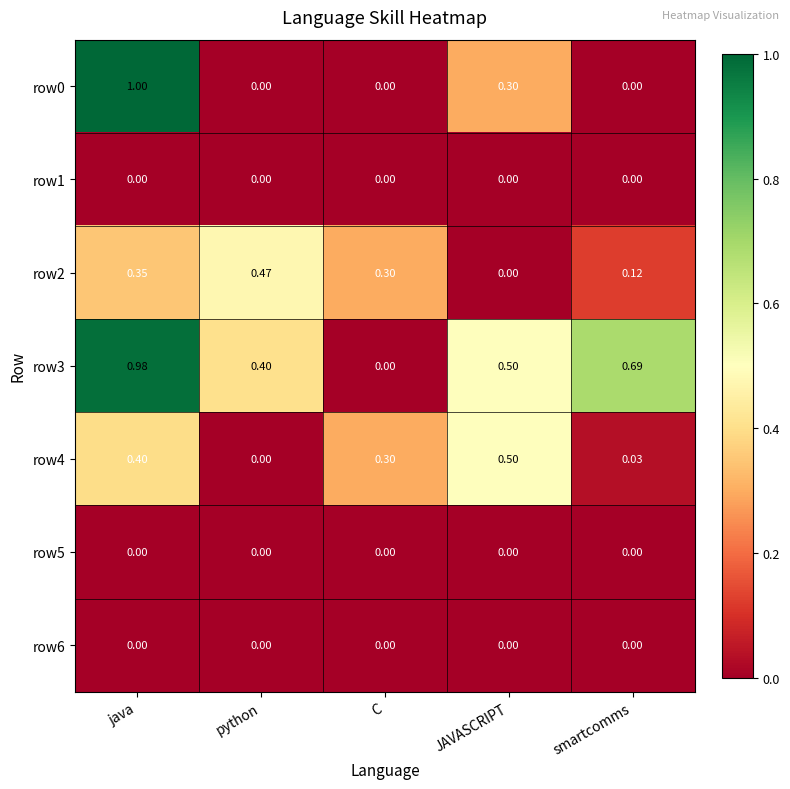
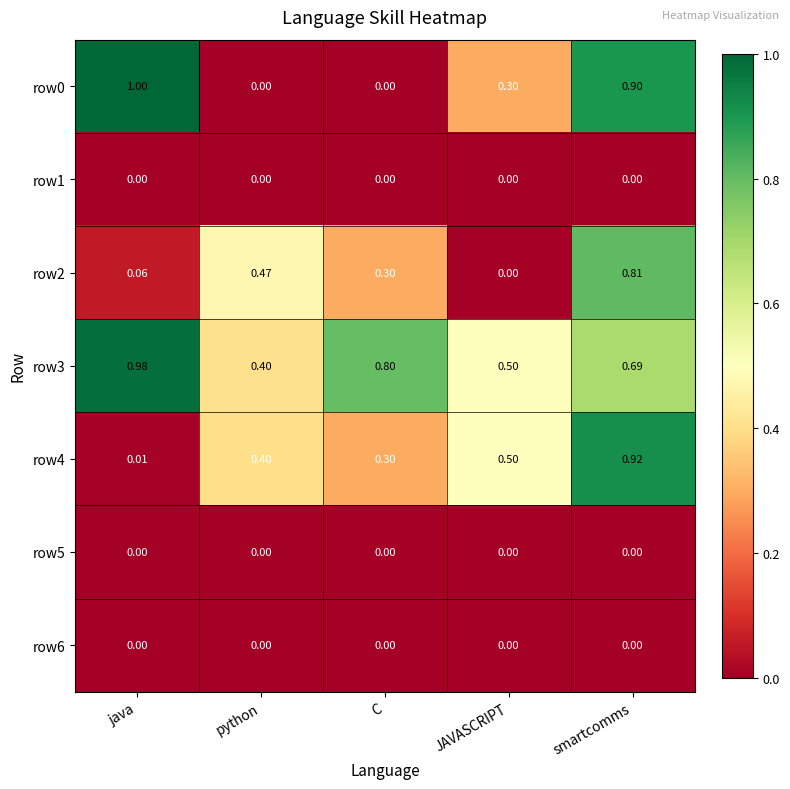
  {
    "row0": {
      "java": 1.00,
      "python": 0.00,
      "C": 0.00,
      "JAVASCRIPT": 0.30,
-     "smartcomms": 0.00
+     "smartcomms": 0.90
    },
    "row1": {
      "java": 0.00,
      "python": 0.00,
      "C": 0.00,
      "JAVASCRIPT": 0.00,
      "smartcomms": 0.00
    },
    "row2": {
-     "java": 0.35,
+     "java": 0.06,
      "python": 0.47,
      "C": 0.30,
      "JAVASCRIPT": 0.00,
-     "smartcomms": 0.12
+     "smartcomms": 0.81
    },
    "row3": {
      "java": 0.98,
      "python": 0.40,
-     "C": 0.00,
+     "C": 0.80,
      "JAVASCRIPT": 0.50,
      "smartcomms": 0.69
    },
    "row4": {
-     "java": 0.40,
-     "python": 0.00,
+     "java": 0.01,
+     "python": 0.40,
      "C": 0.30,
      "JAVASCRIPT": 0.50,
-     "smartcomms": 0.03
+     "smartcomms": 0.92
    },
    "row5": {
      "java": 0.00,
      "python": 0.00,
      "C": 0.00,
      "JAVASCRIPT": 0.00,
      "smartcomms": 0.00
    },
    "row6": {
      "java": 0.00,
      "python": 0.00,
      "C": 0.00,
      "JAVASCRIPT": 0.00,
      "smartcomms": 0.00
    }
  }
